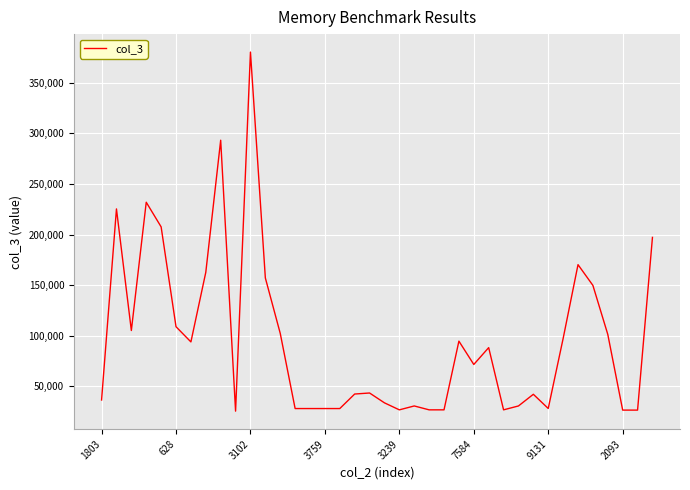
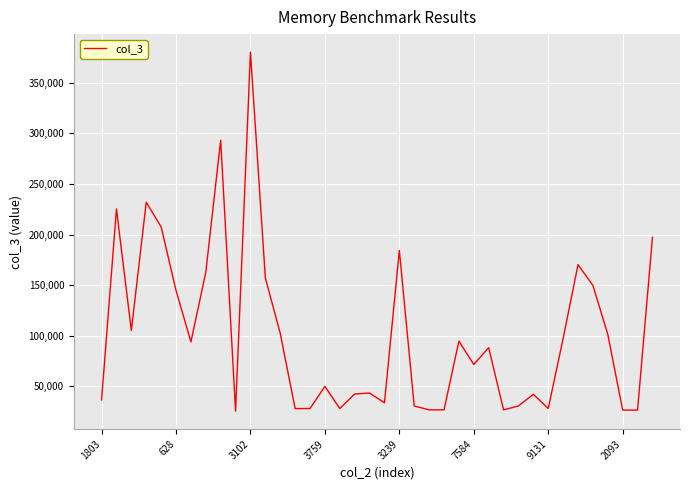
  {
    "1803": "37,000",
-   "628": "109,000",
+   "628": "145,000",
    "3102": "380,000",
-   "3759": "28,000",
-   "3239": "27,000",
+   "3759": "50,000",
+   "3239": "184,000",
    "7584": "72,000",
    "9131": "28,000",
    "2093": "27,000"
  }
